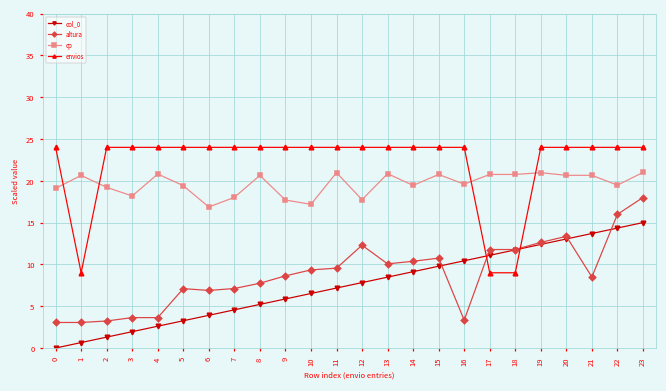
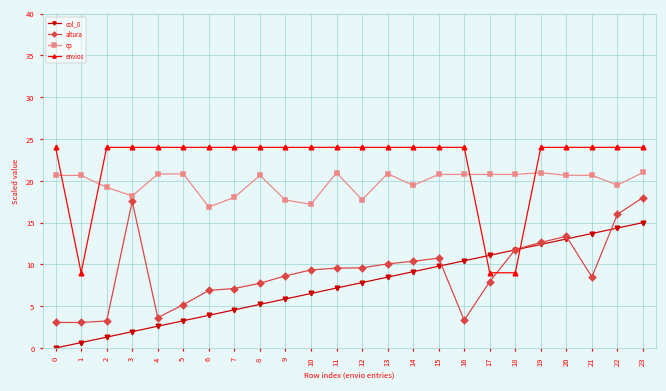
  {
    "altura": {
      "0": 3,
      "1": 3,
      "2": 3,
-     "3": 4,
+     "3": 18,
      "4": 4,
-     "5": 7,
+     "5": 5,
      "6": 7,
      "7": 7,
      "8": 8,
      "9": 9,
      "10": 9,
      "11": 10,
-     "12": 12,
+     "12": 10,
      "13": 10,
      "14": 10,
      "15": 11,
      "16": 3,
-     "17": 12,
+     "17": 8,
      "21": 8,
      "22": 16,
      "23": 18
    },
    "cp": {
-     "0": 19,
+     "0": 21,
      "1": 21,
      "2": 19,
      "3": 18,
      "4": 21,
-     "5": 19,
+     "5": 21,
      "6": 17,
      "7": 18,
      "8": 21,
      "9": 18,
      "10": 17,
      "11": 21,
      "12": 18,
      "13": 21,
      "14": 19,
      "15": 21,
-     "16": 20,
+     "16": 21,
      "17": 21,
      "18": 21,
      "19": 21,
      "20": 21,
      "21": 21,
      "22": 19,
      "23": 21
    }
  }
